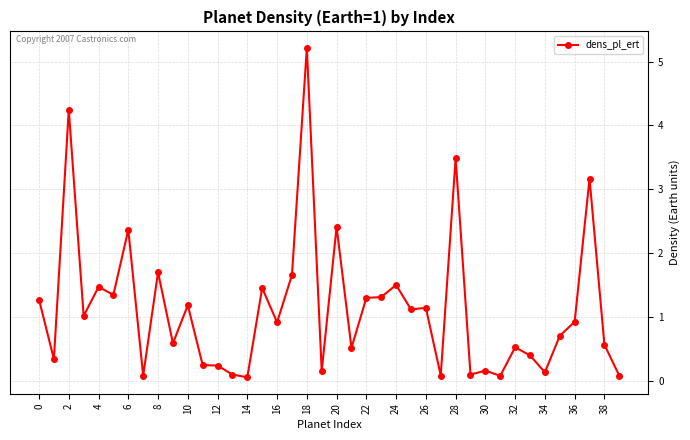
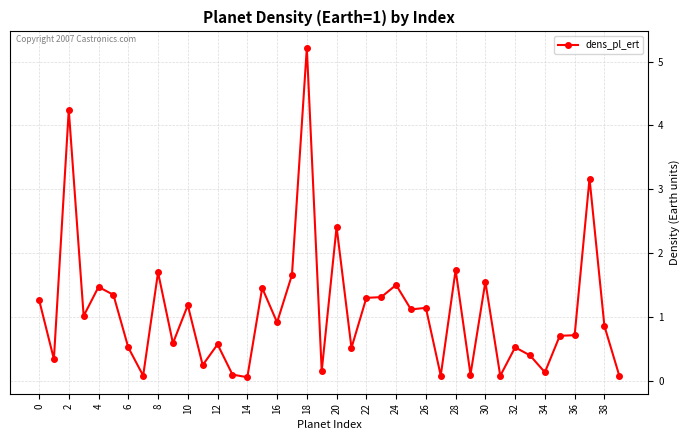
  {
    "0": 1.3,
    "2": 4.2,
    "4": 1.5,
-   "6": 2.4,
+   "6": 0.5,
    "8": 1.7,
    "10": 1.2,
-   "12": 0.2,
+   "12": 0.6,
    "14": 0.1,
    "16": 0.9,
    "18": 5.2,
    "20": 2.4,
    "22": 1.3,
    "24": 1.5,
    "26": 1.1,
-   "28": 3.5,
-   "30": 0.2,
+   "28": 1.7,
+   "30": 1.6,
    "32": 0.5,
    "34": 0.1,
-   "36": 0.9,
-   "38": 0.6
+   "36": 0.7,
+   "38": 0.9
  }
